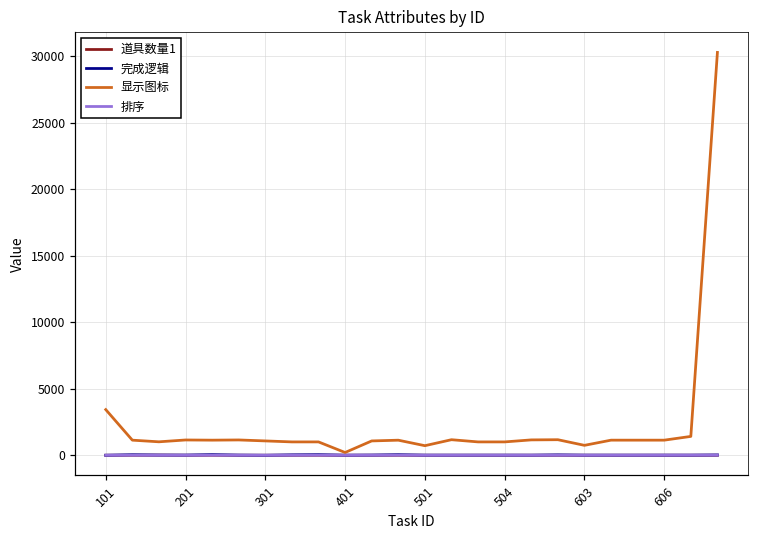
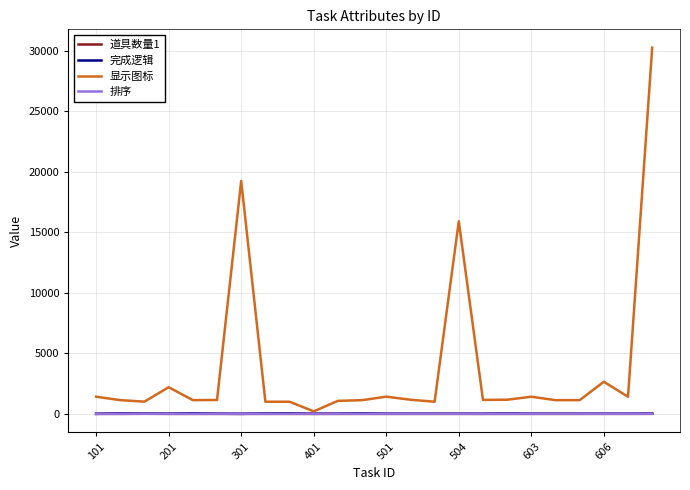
  {
    "显示图标": {
-     "101": 3400,
-     "201": 1100,
-     "301": 1100,
-     "501": 700,
-     "504": 1000,
-     "603": 700,
-     "606": 1100
+     "101": 1400,
+     "201": 2200,
+     "301": 19300,
+     "501": 1400,
+     "504": 15900,
+     "603": 1400,
+     "606": 2700
    }
  }
